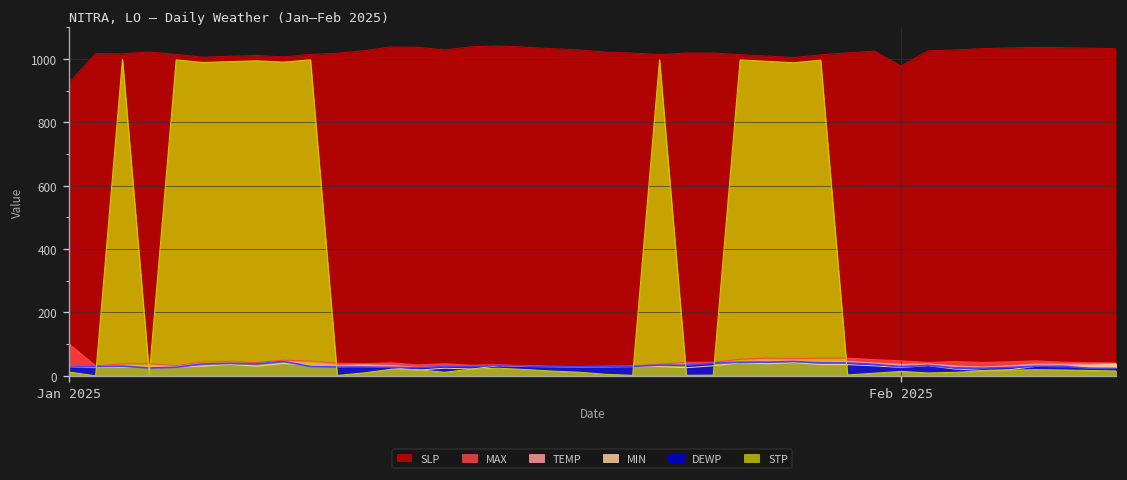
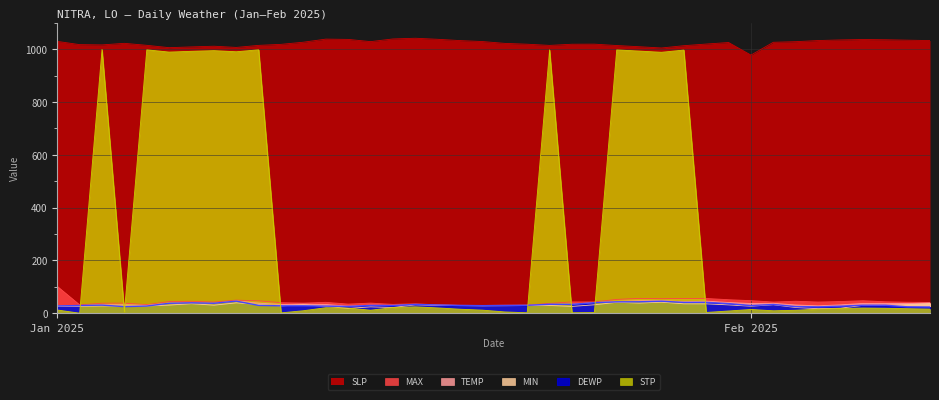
  {
    "SLP": {
-     "Jan 2025": 920,
+     "Jan 2025": 1030,
      "Feb 2025": 980
    },
    "MAX": {
      "Jan 2025": 100,
      "Feb 2025": 50
    },
    "STP": {
      "Jan 2025": 10,
      "Feb 2025": 10
    }
  }
